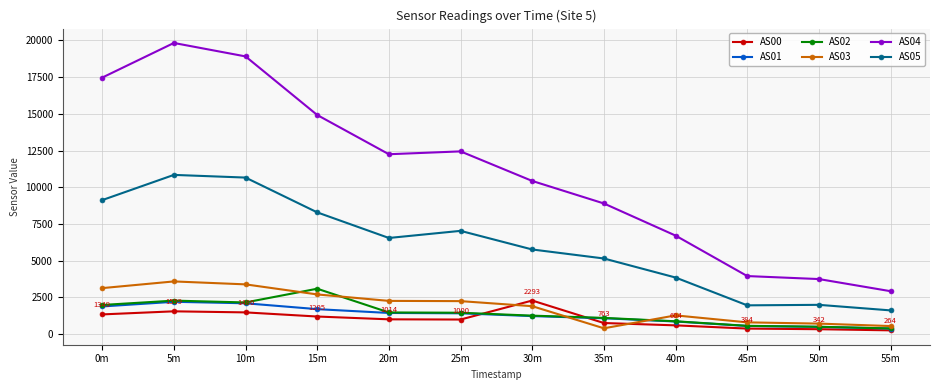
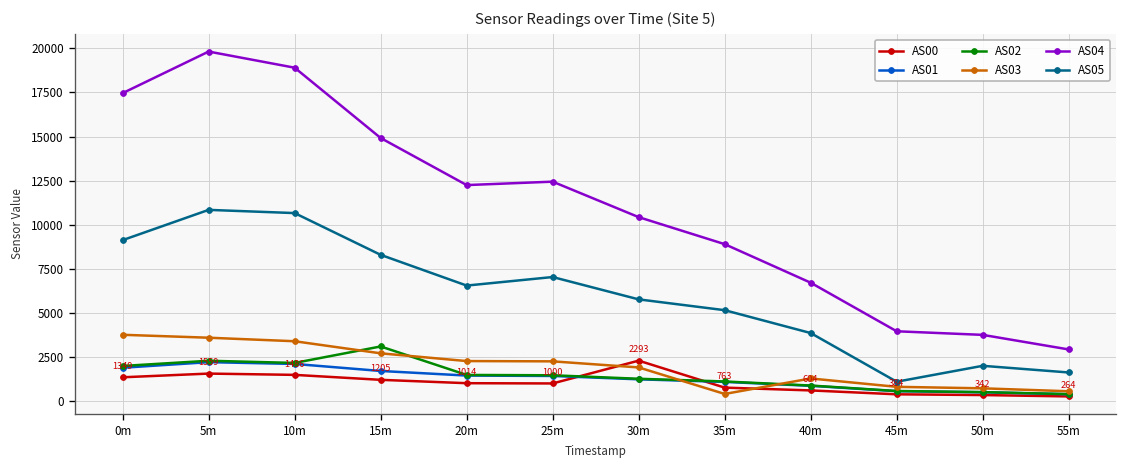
  {
    "AS00": {
      "30m": 2293
    },
    "AS02": {
      "15m": 3100
    },
    "AS03": {
-     "0m": 3100,
+     "0m": 3800,
      "5m": 3600,
      "10m": 3400,
      "15m": 2700,
      "20m": 2300,
      "25m": 2300,
      "30m": 1900,
      "35m": 400
    },
    "AS04": {
      "0m": 17500,
      "5m": 19800,
      "10m": 18900,
      "15m": 14900,
      "20m": 12200,
      "25m": 12400,
      "30m": 10400,
      "35m": 8900,
      "40m": 6700,
      "45m": 4000,
      "50m": 3800,
      "55m": 2900
    },
    "AS05": {
      "0m": 9100,
      "5m": 10800,
      "10m": 10700,
      "15m": 8300,
      "20m": 6600,
      "25m": 7000,
      "30m": 5800,
      "35m": 5200,
      "40m": 3900,
-     "45m": 2000,
+     "45m": 1100,
      "50m": 2000,
      "55m": 1600
    }
  }
